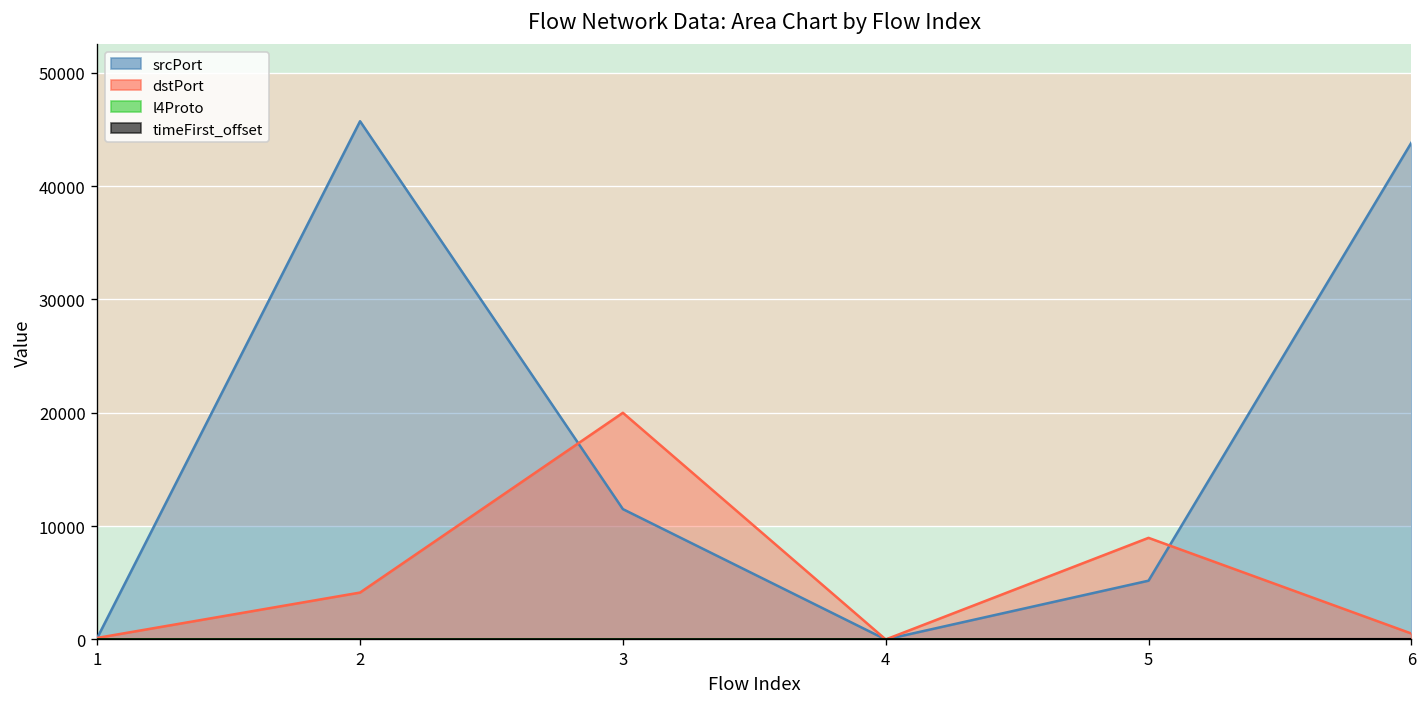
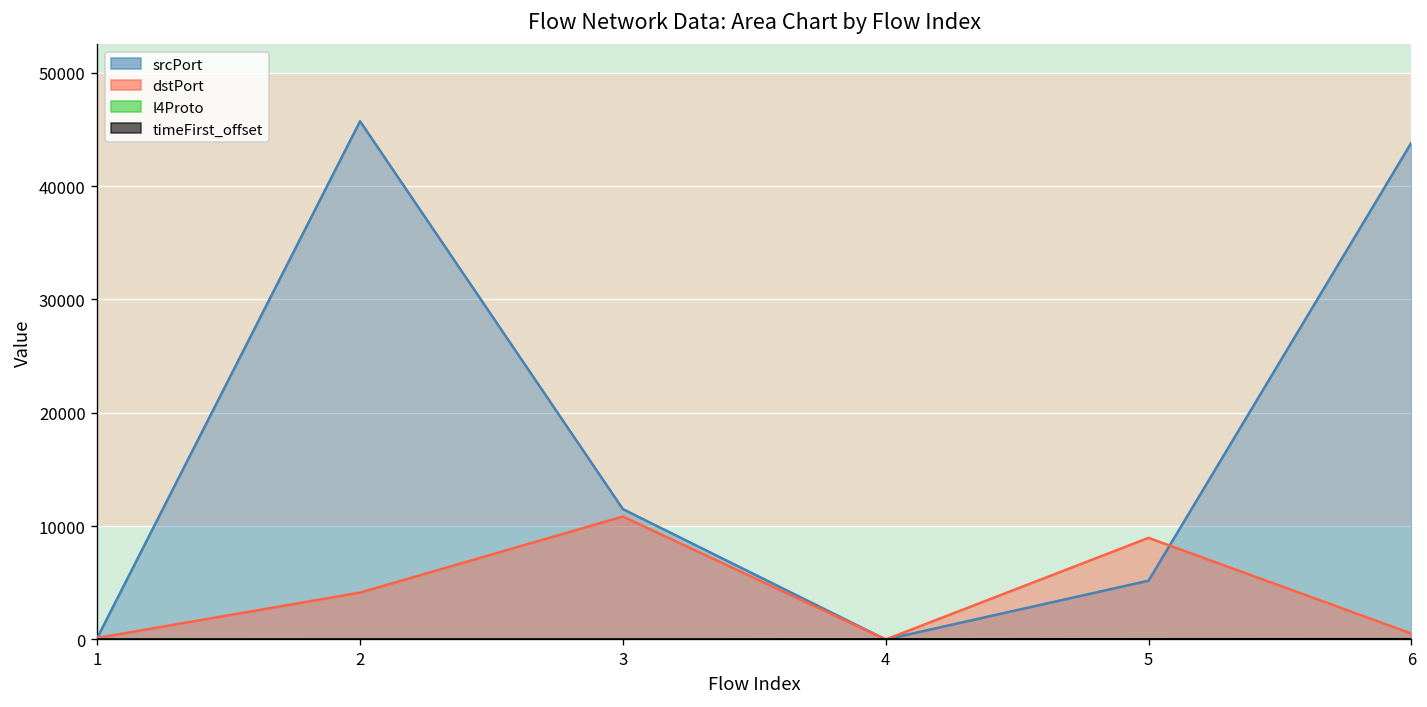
  {
    "srcPort": {
      "2": 46000,
      "3": 12000,
      "5": 5000,
      "6": 44000
    },
    "dstPort": {
      "2": 4000,
-     "3": 20000,
+     "3": 11000,
      "5": 9000,
      "6": 1000
    },
    "timeFirst_offset": {
      "2": 0,
      "3": 0,
      "5": 0,
      "6": 0
    }
  }
